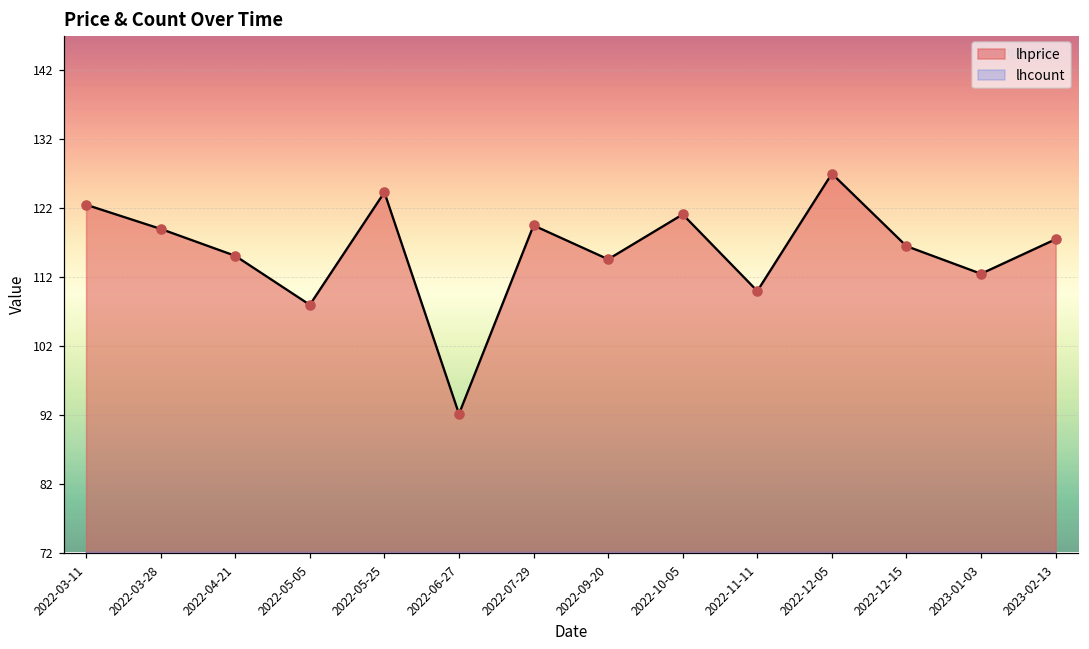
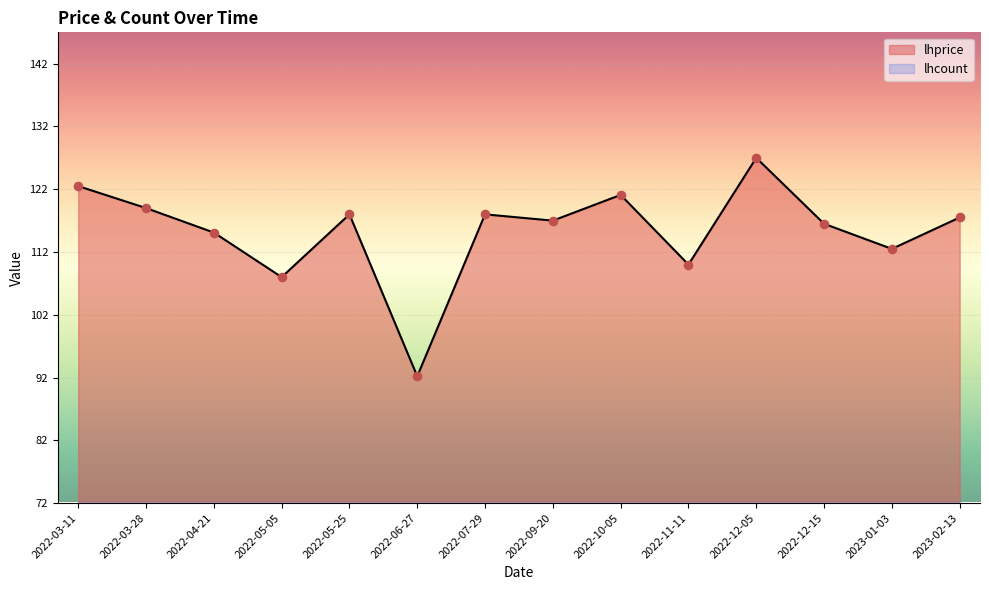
  {
    "lhprice": {
      "2022-03-11": 123,
      "2022-03-28": 119,
      "2022-04-21": 115,
      "2022-05-05": 108,
-     "2022-05-25": 124,
+     "2022-05-25": 118,
      "2022-06-27": 92,
-     "2022-07-29": 120,
-     "2022-09-20": 115,
+     "2022-07-29": 118,
+     "2022-09-20": 117,
      "2022-10-05": 121,
      "2022-11-11": 110,
      "2022-12-05": 127,
      "2022-12-15": 117,
      "2023-01-03": 113,
      "2023-02-13": 118
    },
    "lhcount": {
      "2022-03-11": 72,
      "2022-03-28": 72,
      "2022-04-21": 72,
      "2022-05-05": 72,
      "2022-05-25": 72,
      "2022-06-27": 72,
      "2022-07-29": 72,
      "2022-09-20": 72,
      "2022-10-05": 72,
      "2022-11-11": 72,
      "2022-12-05": 72,
      "2022-12-15": 72,
      "2023-01-03": 72,
      "2023-02-13": 72
    }
  }
